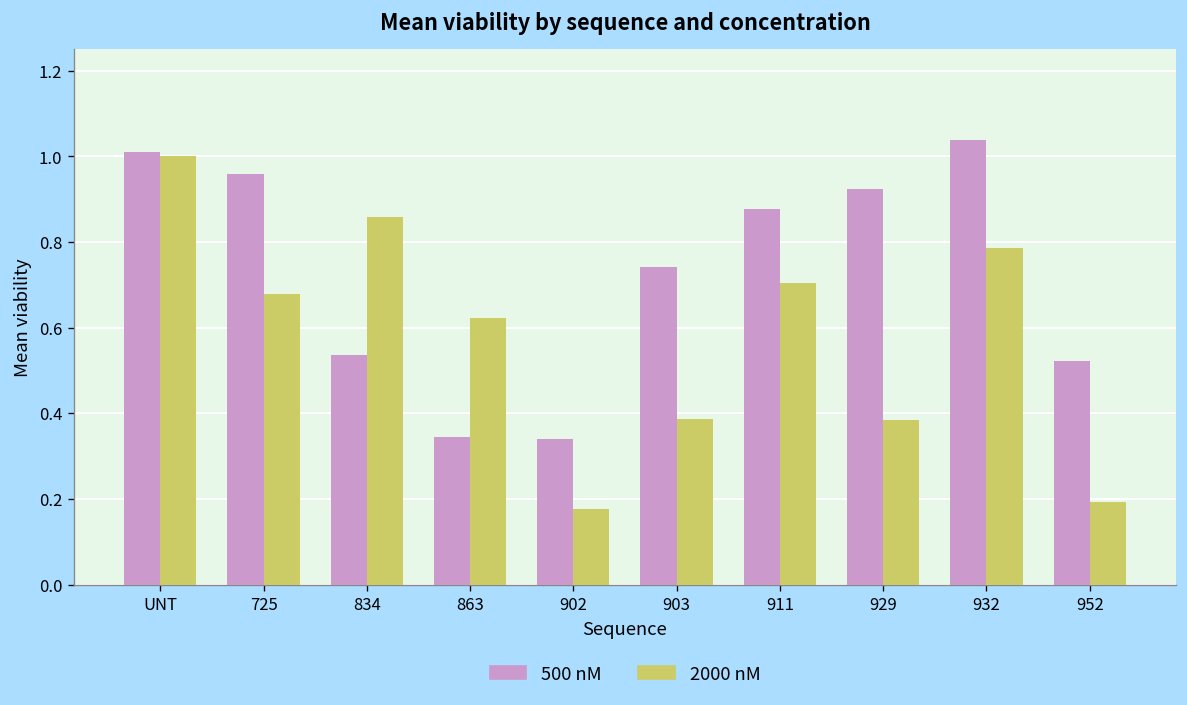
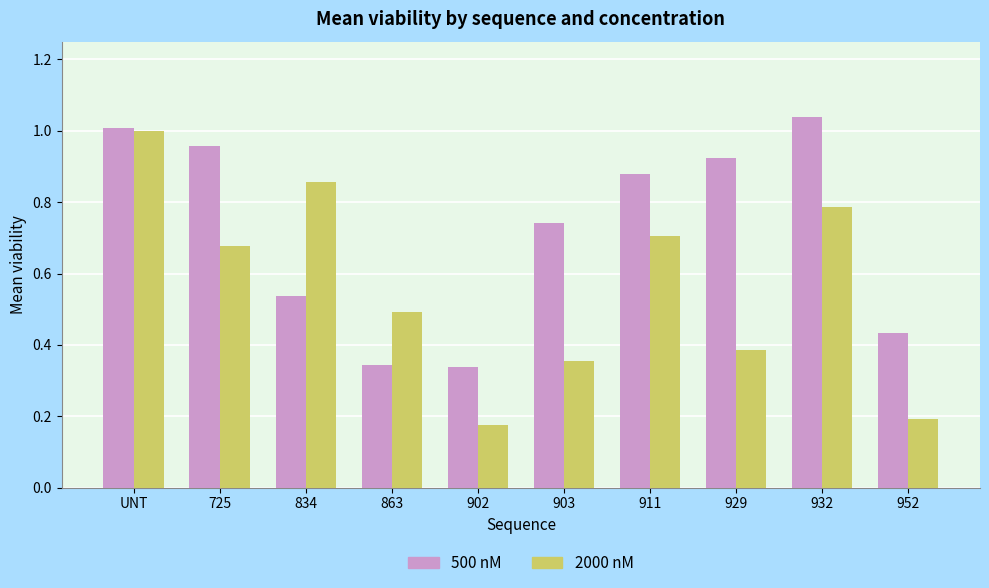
  {
    "500 nM": {
      "UNT": 1.01,
      "725": 0.96,
      "834": 0.54,
      "863": 0.34,
      "902": 0.34,
      "903": 0.74,
      "911": 0.88,
      "929": 0.92,
      "932": 1.04,
-     "952": 0.52
+     "952": 0.43
    },
    "2000 nM": {
      "UNT": 1.00,
      "725": 0.68,
      "834": 0.86,
-     "863": 0.62,
+     "863": 0.49,
      "902": 0.18,
-     "903": 0.39,
+     "903": 0.35,
      "911": 0.70,
      "929": 0.38,
      "932": 0.79,
      "952": 0.19
    }
  }
